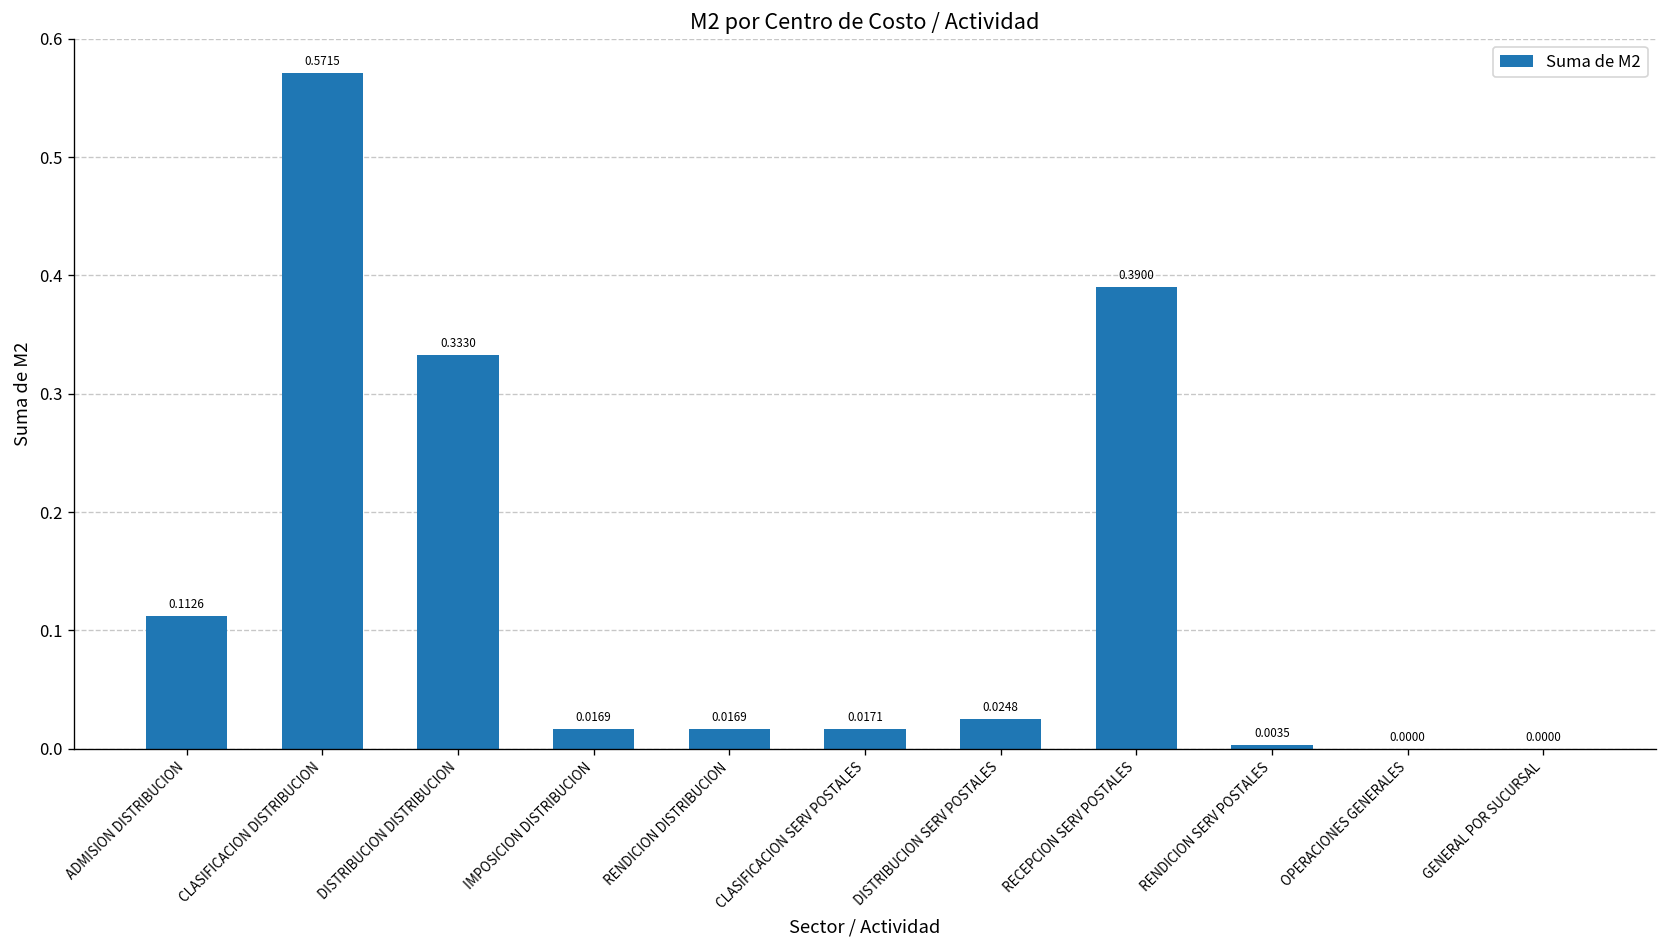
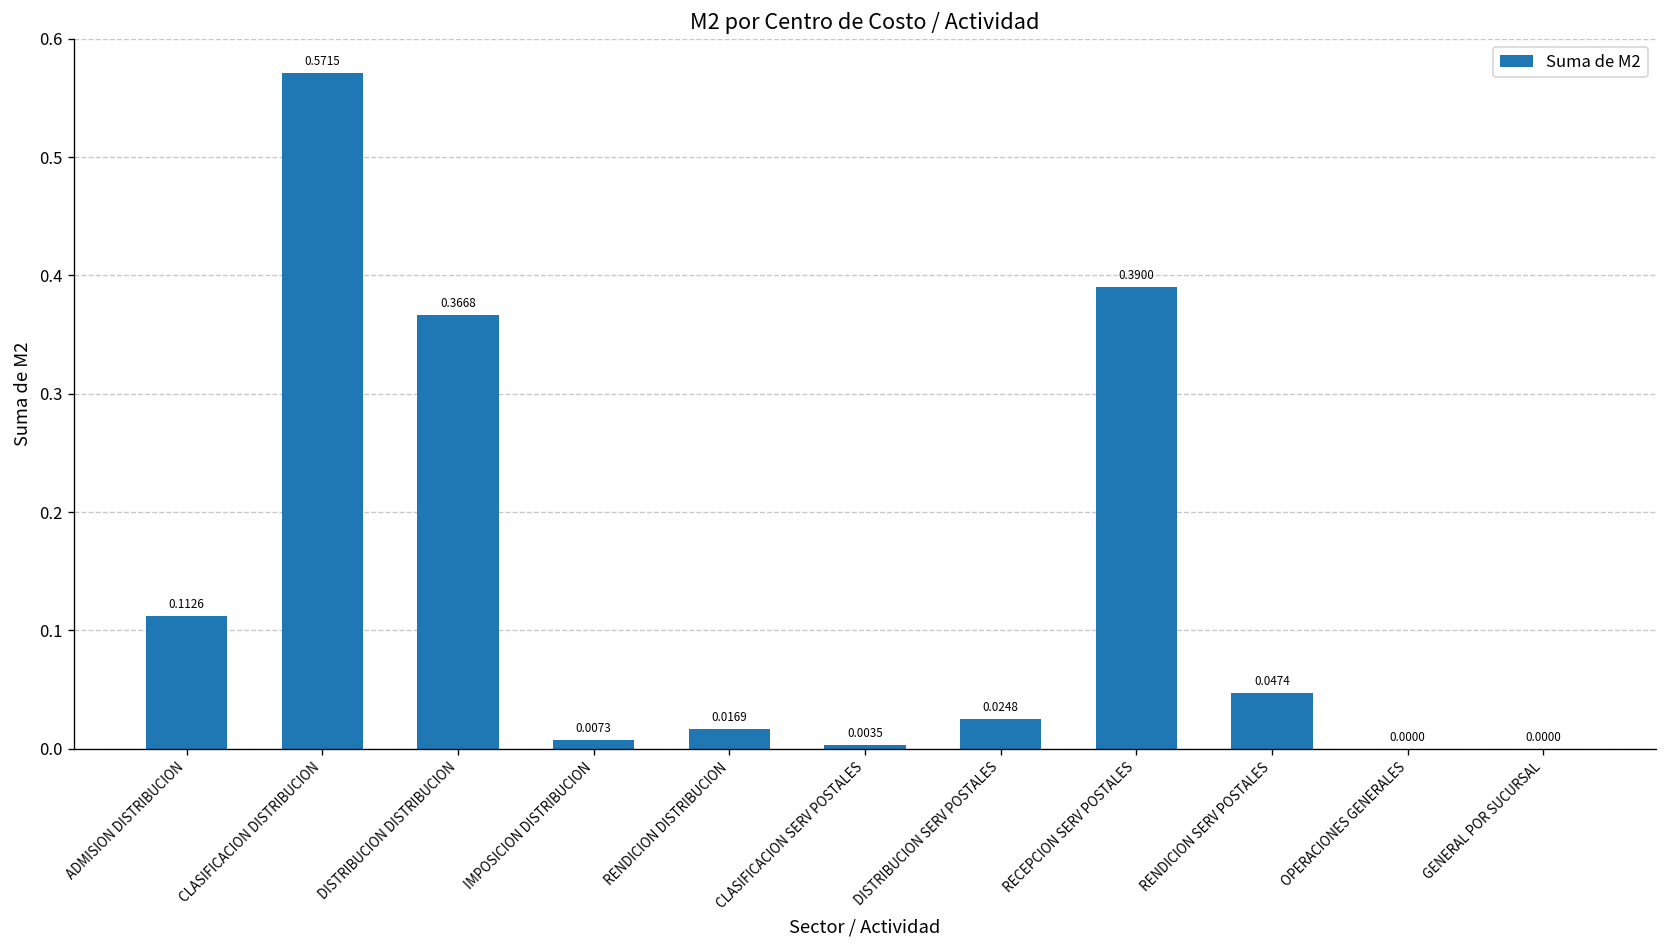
  {
    "ADMISION DISTRIBUCION": 0.1126,
    "CLASIFICACION DISTRIBUCION": 0.5715,
-   "DISTRIBUCION DISTRIBUCION": 0.3330,
-   "IMPOSICION DISTRIBUCION": 0.0169,
+   "DISTRIBUCION DISTRIBUCION": 0.3668,
+   "IMPOSICION DISTRIBUCION": 0.0073,
    "RENDICION DISTRIBUCION": 0.0169,
-   "CLASIFICACION SERV POSTALES": 0.0171,
+   "CLASIFICACION SERV POSTALES": 0.0035,
    "DISTRIBUCION SERV POSTALES": 0.0248,
    "RECEPCION SERV POSTALES": 0.3900,
-   "RENDICION SERV POSTALES": 0.0035,
+   "RENDICION SERV POSTALES": 0.0474,
    "OPERACIONES GENERALES": 0.0000,
    "GENERAL POR SUCURSAL": 0.0000
  }
